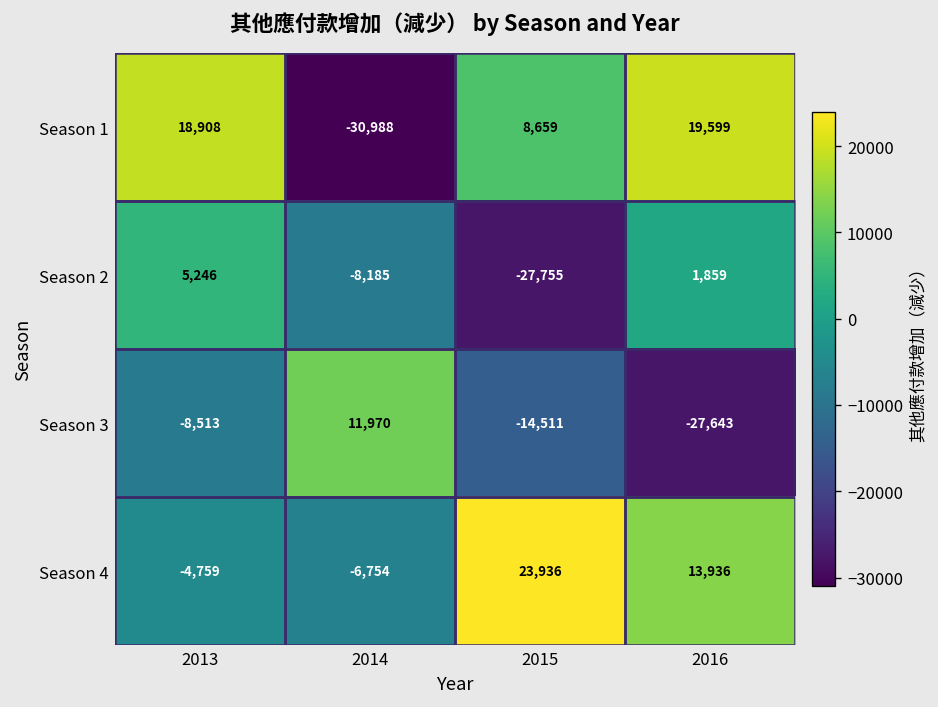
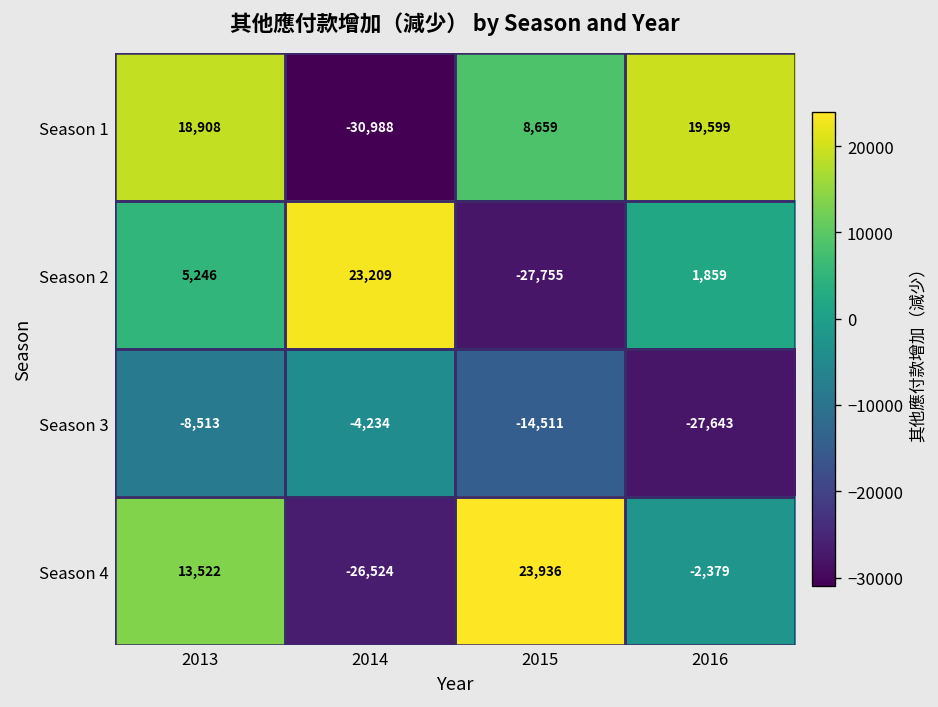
  {
    "Season 1": {
      "2013": "18,908",
      "2014": "-30,988",
      "2015": "8,659",
      "2016": "19,599"
    },
    "Season 2": {
      "2013": "5,246",
-     "2014": "-8,185",
+     "2014": "23,209",
      "2015": "-27,755",
      "2016": "1,859"
    },
    "Season 3": {
      "2013": "-8,513",
-     "2014": "11,970",
+     "2014": "-4,234",
      "2015": "-14,511",
      "2016": "-27,643"
    },
    "Season 4": {
-     "2013": "-4,759",
-     "2014": "-6,754",
+     "2013": "13,522",
+     "2014": "-26,524",
      "2015": "23,936",
-     "2016": "13,936"
+     "2016": "-2,379"
    }
  }
